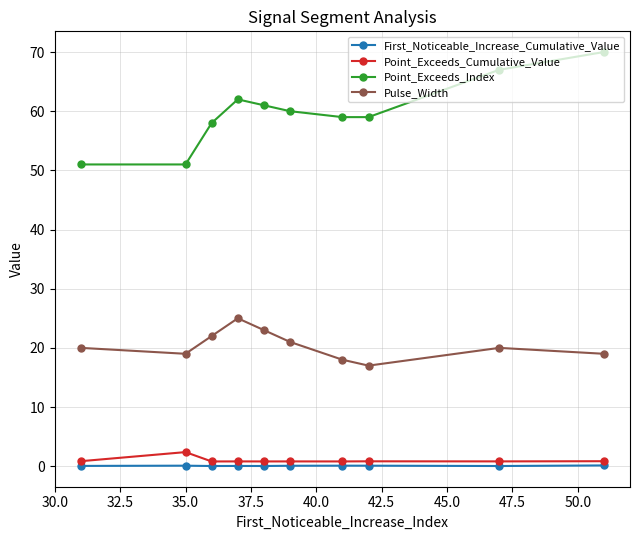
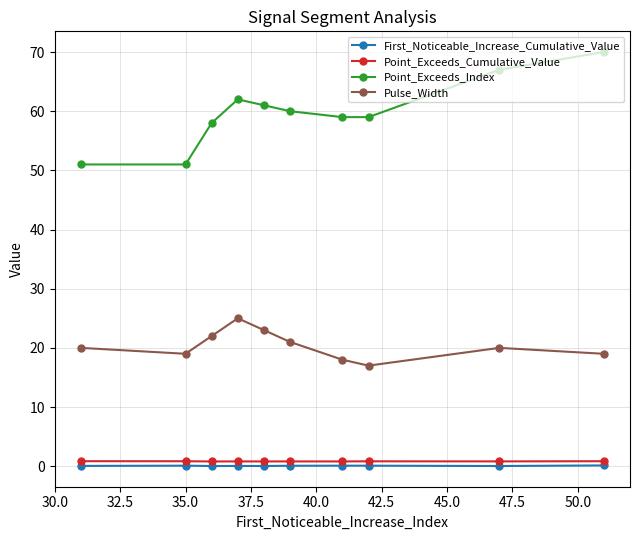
  {
    "First_Noticeable_Increase_Cumulative_Value": {
      "35.0": 0
    },
    "Point_Exceeds_Cumulative_Value": {
-     "35.0": 2
+     "35.0": 1
    },
    "Point_Exceeds_Index": {
      "35.0": 51
    },
    "Pulse_Width": {
      "35.0": 19
    }
  }
